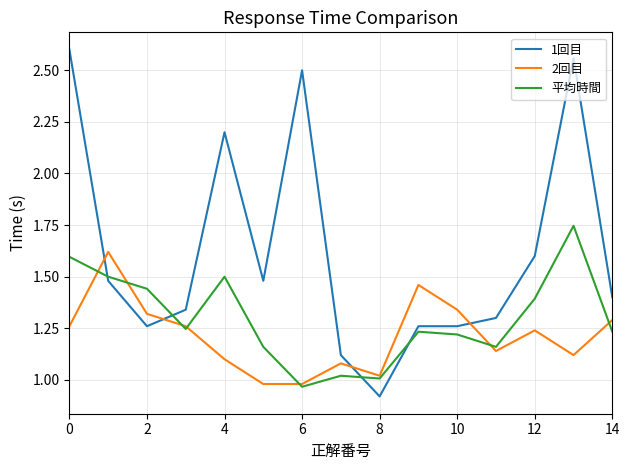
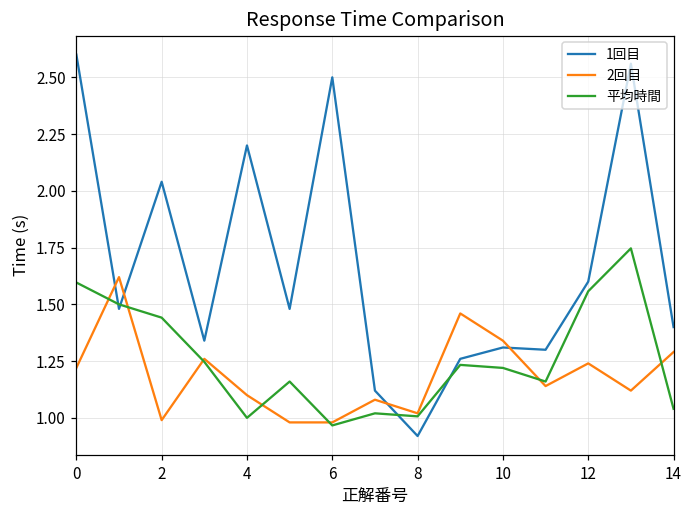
  {
    "1回目": {
      "0": 2.60,
-     "2": 1.26,
+     "2": 2.04,
      "4": 2.20,
      "6": 2.50,
      "8": 0.92,
-     "10": 1.26,
+     "10": 1.31,
      "12": 1.60,
      "14": 1.40
    },
    "2回目": {
-     "0": 1.26,
-     "2": 1.32,
+     "0": 1.22,
+     "2": 0.99,
      "4": 1.10,
      "6": 0.98,
      "8": 1.02,
      "10": 1.34,
      "12": 1.24,
      "14": 1.29
    },
    "平均時間": {
      "0": 1.60,
      "2": 1.44,
-     "4": 1.5,
+     "4": 1.0,
      "6": 0.97,
      "8": 1.01,
      "10": 1.22,
-     "12": 1.39,
-     "14": 1.23
+     "12": 1.56,
+     "14": 1.04
    }
  }
